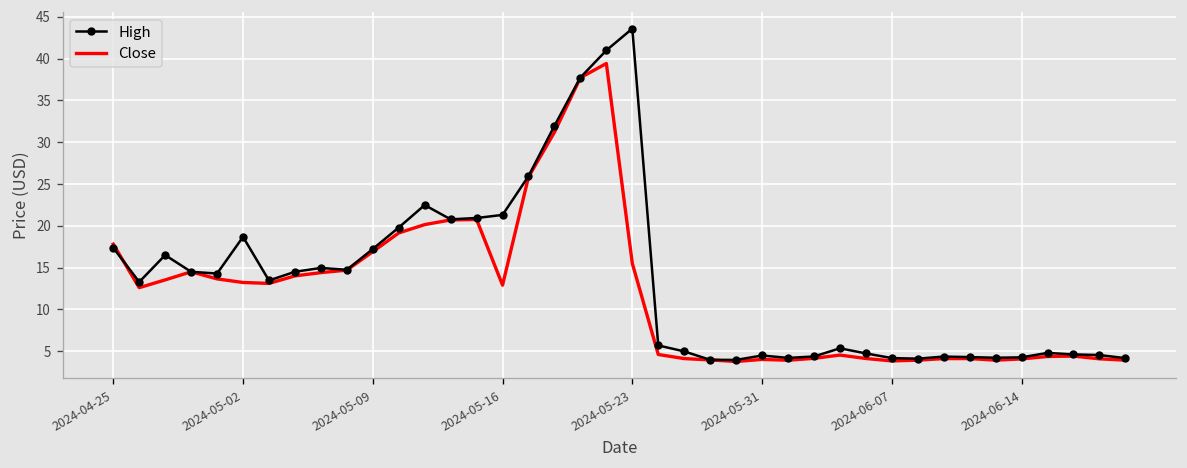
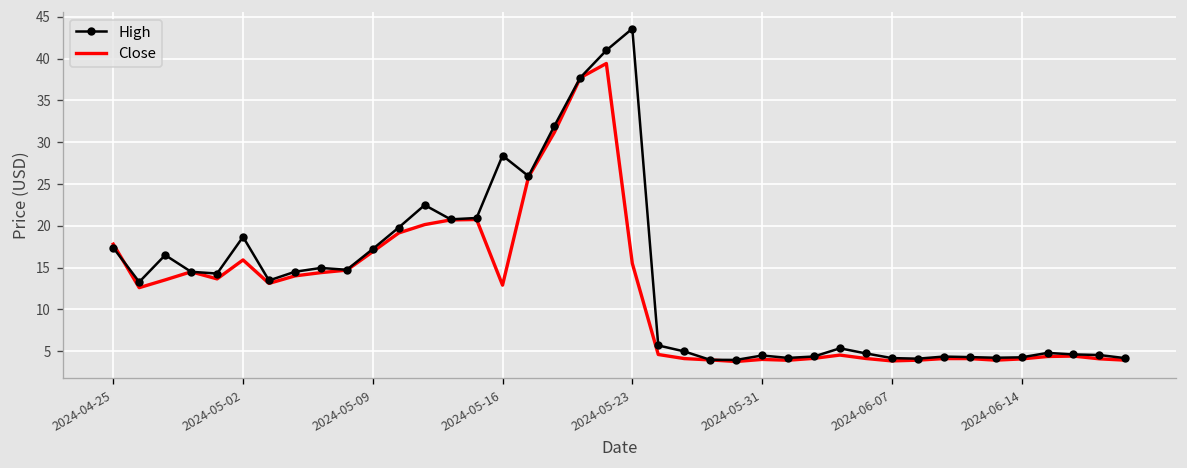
  {
    "High": {
      "2024-04-25": 17,
      "2024-05-02": 19,
-     "2024-05-16": 21,
+     "2024-05-16": 28,
      "2024-05-23": 44,
      "2024-05-31": 4
    },
    "Close": {
      "2024-04-25": 18,
-     "2024-05-02": 13,
+     "2024-05-02": 16,
      "2024-05-16": 13,
      "2024-05-23": 16,
      "2024-05-31": 4
    }
  }
